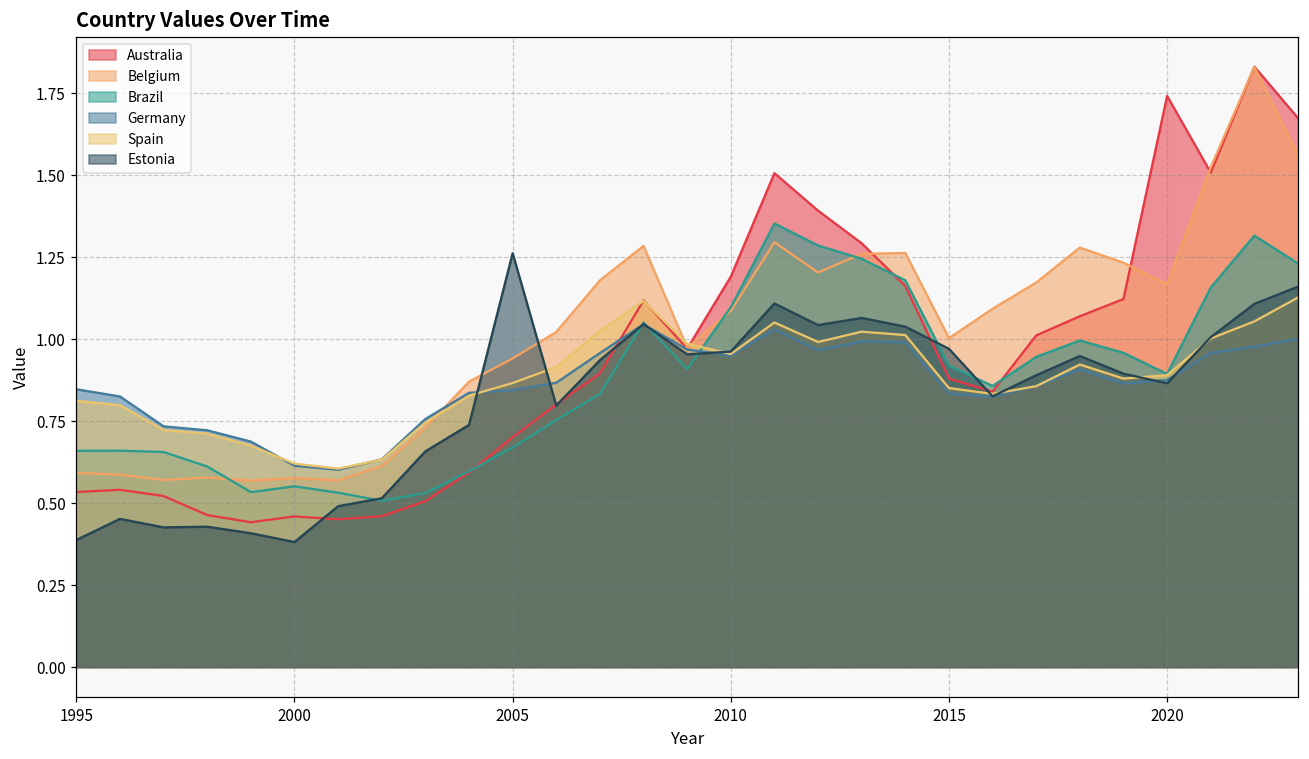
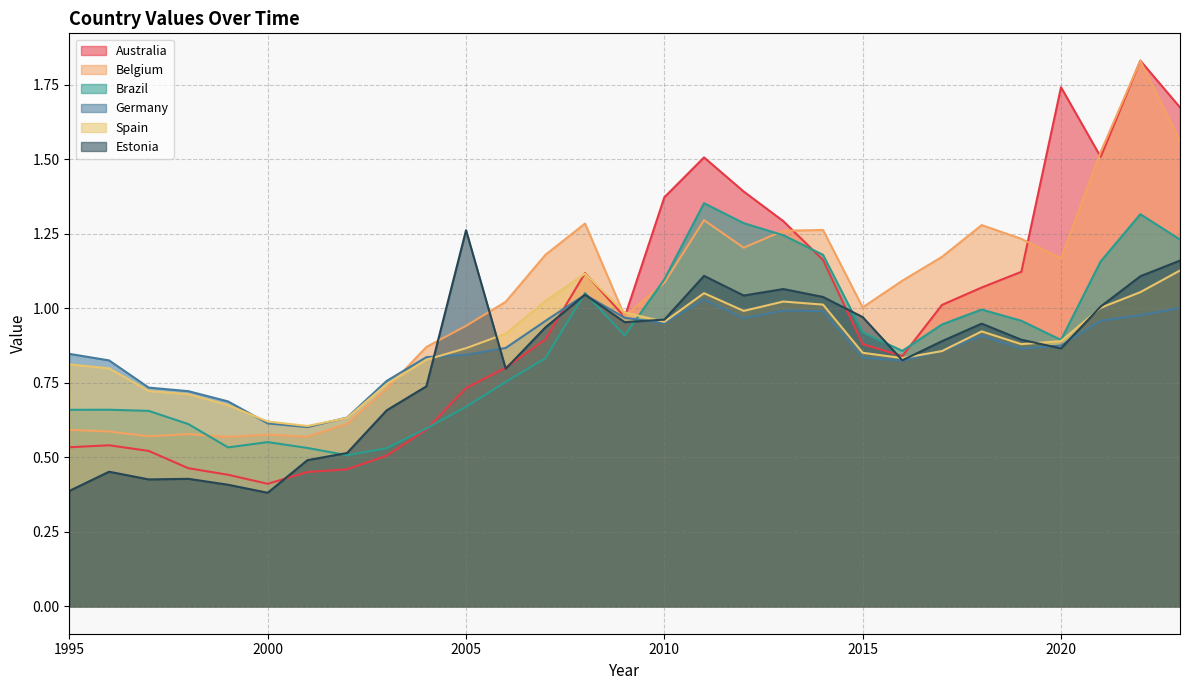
  {
    "Australia": {
      "1995": 0.53,
-     "2000": 0.46,
-     "2005": 0.70,
-     "2010": 1.19,
+     "2000": 0.41,
+     "2005": 0.73,
+     "2010": 1.37,
      "2015": 0.88,
      "2020": 1.74
    },
    "Estonia": {
      "1995": 0.39,
      "2000": 0.38,
      "2005": 1.26,
      "2015": 0.97,
      "2020": 0.87
    }
  }
